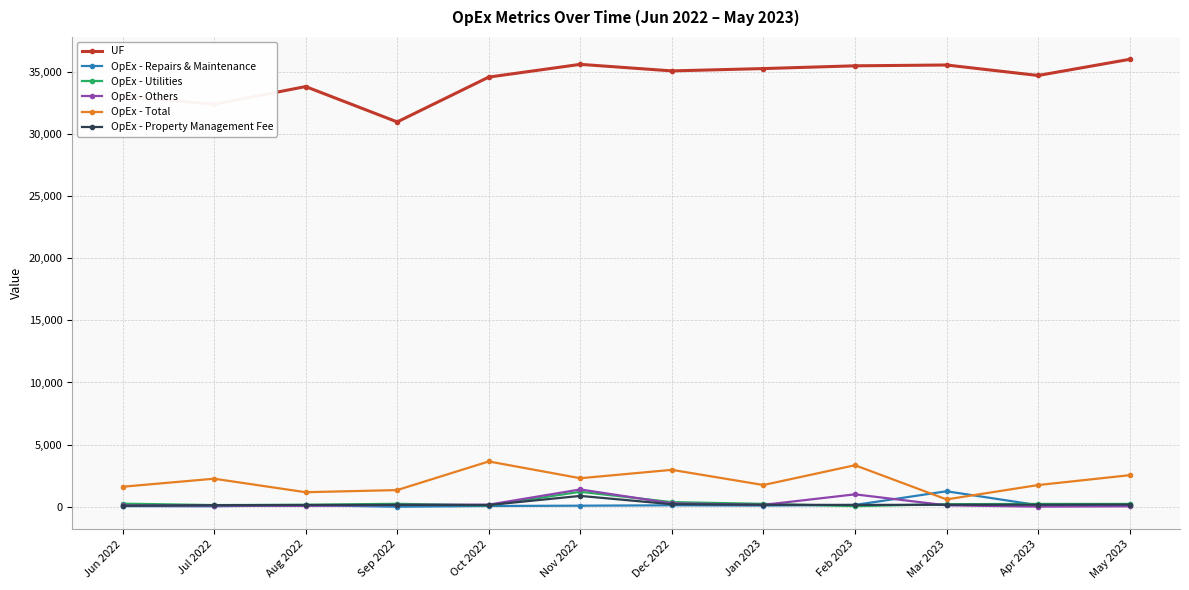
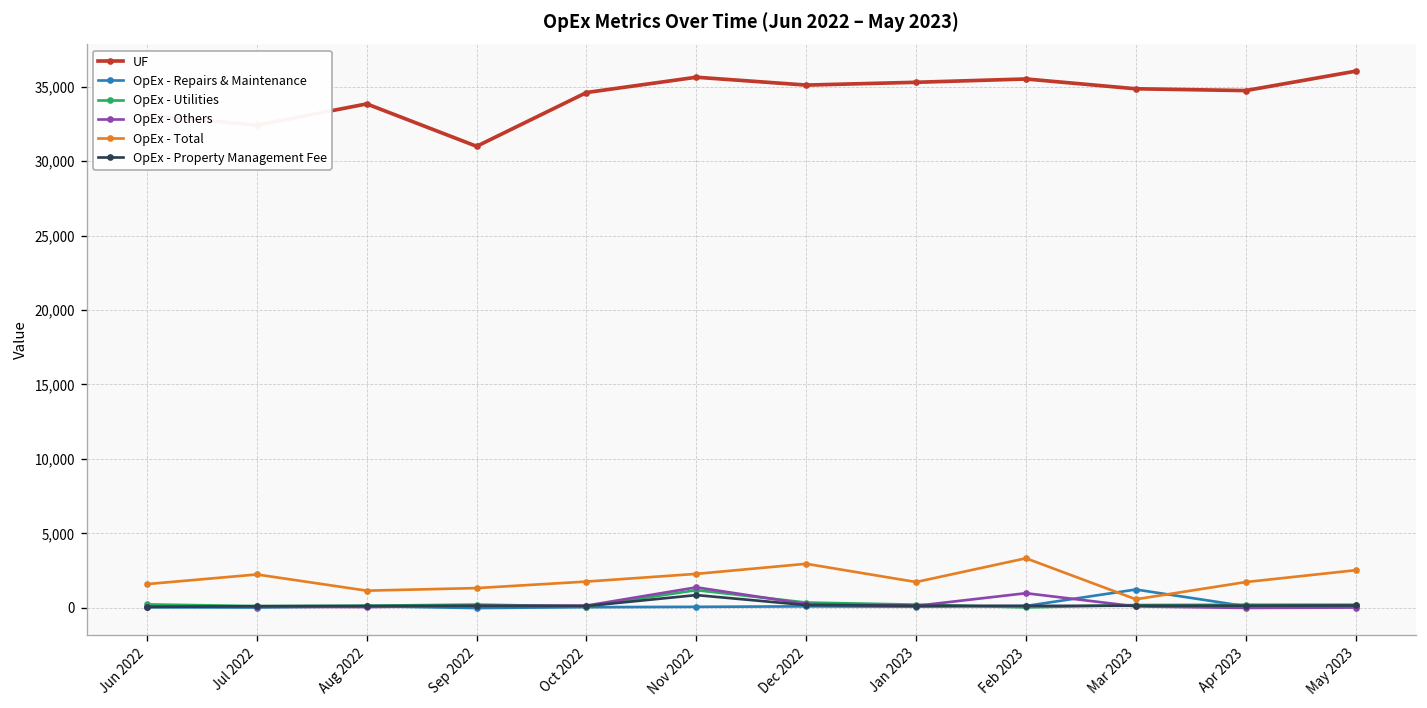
  {
    "UF": {
      "Aug 2022": "33,800",
      "Sep 2022": "31,000",
      "Oct 2022": "34,600",
      "Nov 2022": "35,600",
      "Dec 2022": "35,100",
      "Jan 2023": "35,300",
      "Feb 2023": "35,500",
-     "Mar 2023": "35,600",
+     "Mar 2023": "34,900",
      "Apr 2023": "34,700",
      "May 2023": "36,000"
    },
    "OpEx - Repairs & Maintenance": {
      "Nov 2022": "100",
      "Mar 2023": "1,200"
    },
    "OpEx - Others": {
      "Feb 2023": "1,000"
    },
    "OpEx - Total": {
      "Jun 2022": "1,600",
      "Jul 2022": "2,200",
      "Aug 2022": "1,200",
      "Sep 2022": "1,300",
-     "Oct 2022": "3,600",
+     "Oct 2022": "1,800",
      "Nov 2022": "2,300",
      "Dec 2022": "3,000",
      "Jan 2023": "1,700",
      "Feb 2023": "3,300",
      "Mar 2023": "600",
      "Apr 2023": "1,700",
      "May 2023": "2,500"
    },
    "OpEx - Property Management Fee": {
      "Nov 2022": "900"
    }
  }
